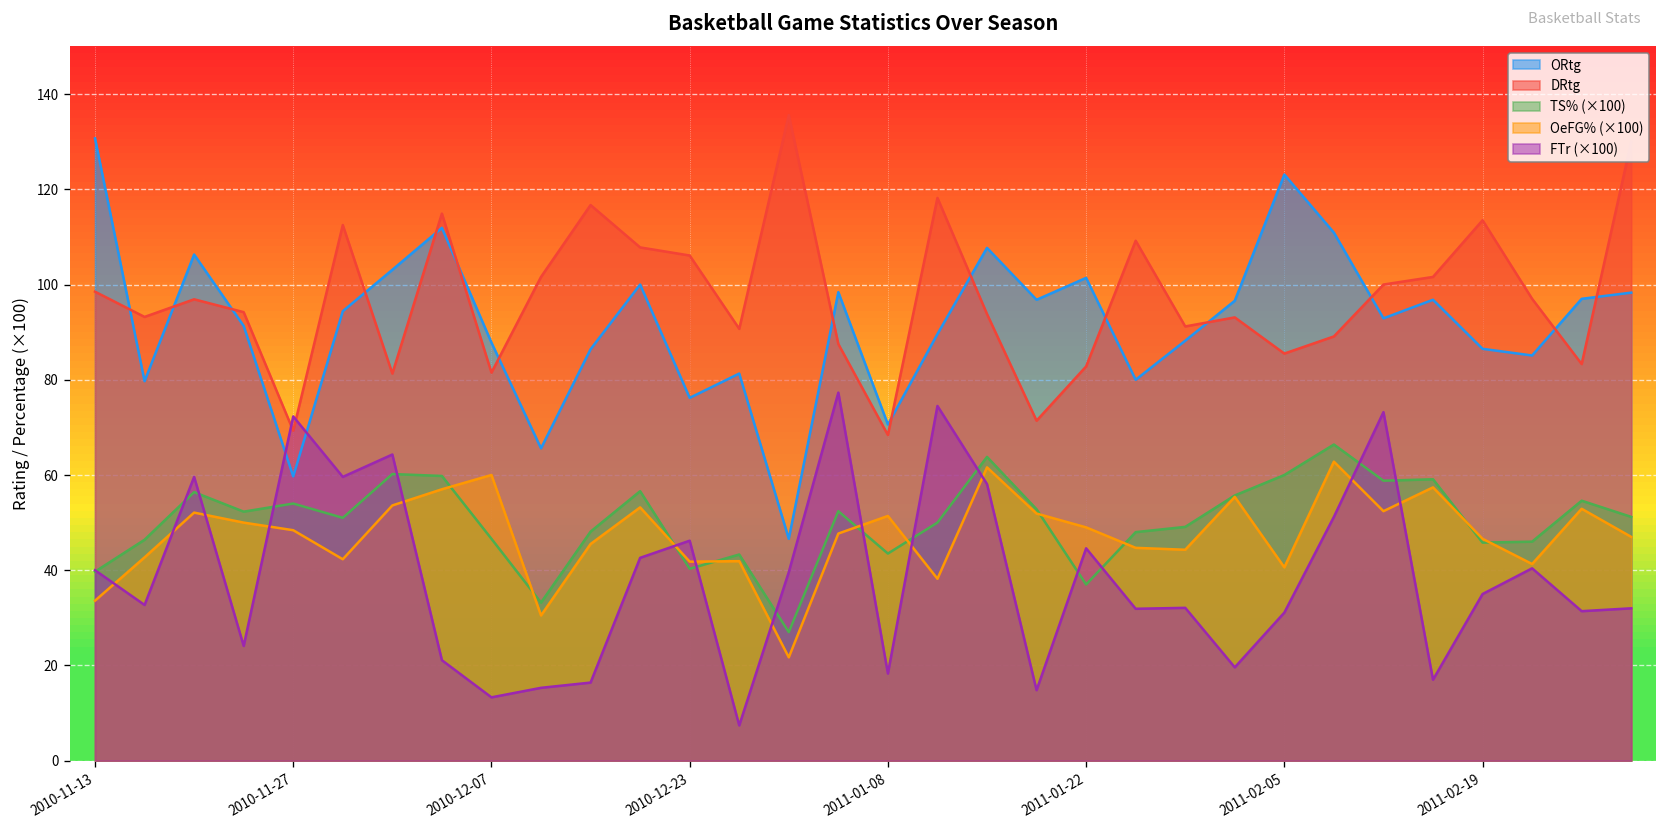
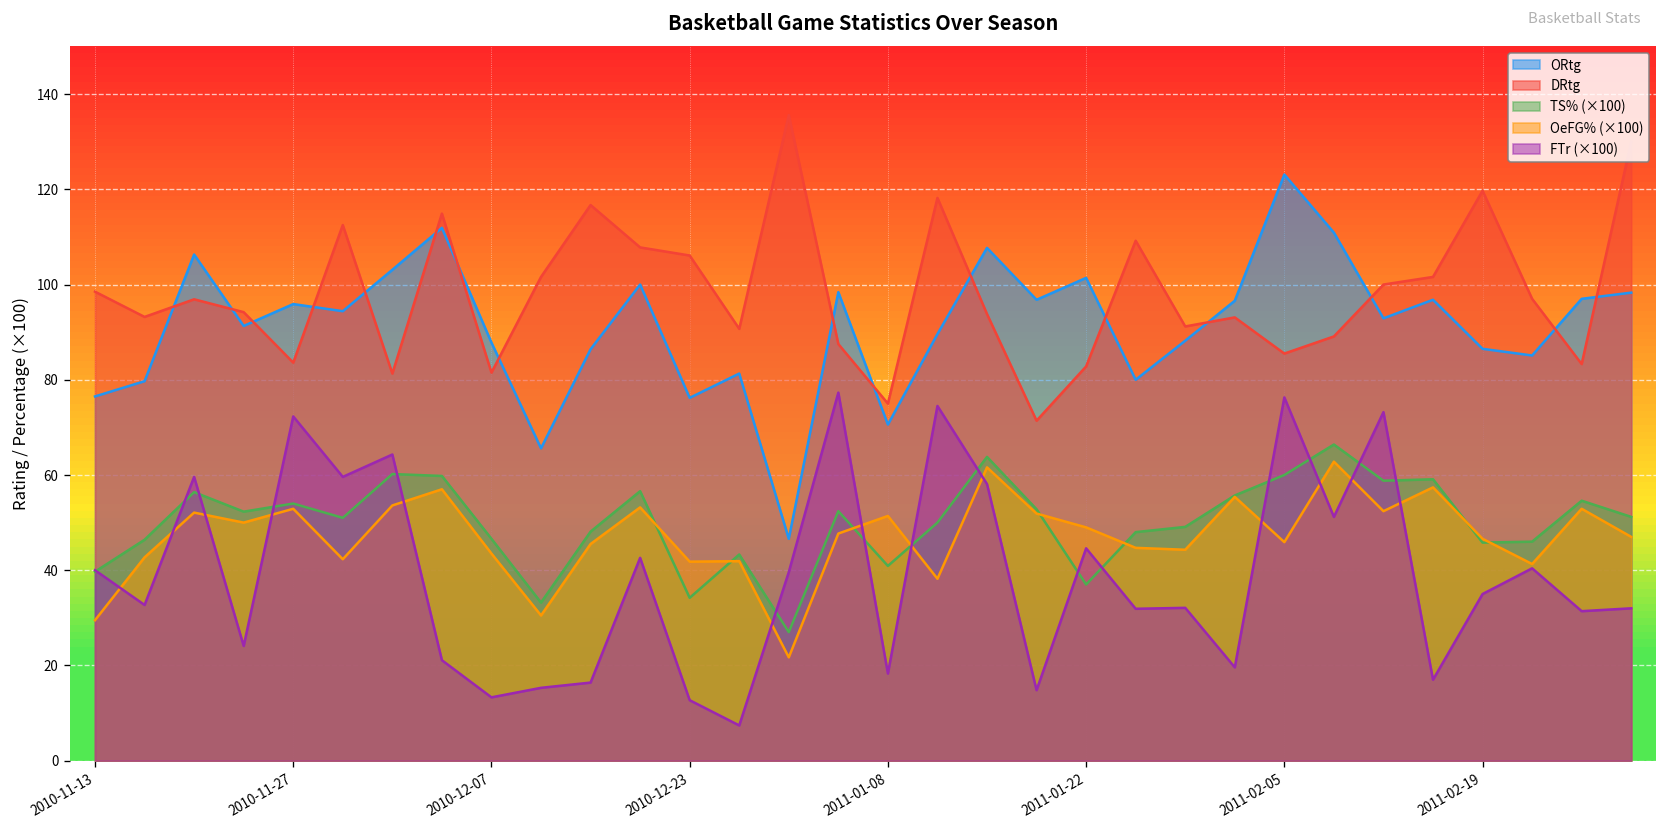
  {
    "ORtg": {
-     "2010-11-13": 131,
-     "2010-11-27": 60,
+     "2010-11-13": 77,
+     "2010-11-27": 96,
      "2010-12-07": 88,
      "2010-12-23": 76,
      "2011-01-08": 71,
      "2011-01-22": 101,
      "2011-02-05": 123,
      "2011-02-19": 87
    },
    "DRtg": {
      "2010-11-13": 99,
-     "2010-11-27": 69,
+     "2010-11-27": 84,
      "2010-12-07": 82,
      "2010-12-23": 106,
-     "2011-01-08": 68,
+     "2011-01-08": 75,
      "2011-01-22": 83,
      "2011-02-05": 86,
-     "2011-02-19": 114
+     "2011-02-19": 120
    },
    "TS% (×100)": {
      "2010-11-27": 54,
      "2010-12-07": 47,
-     "2010-12-23": 40,
-     "2011-01-08": 44,
+     "2010-12-23": 34,
+     "2011-01-08": 41,
      "2011-01-22": 37,
      "2011-02-05": 60,
      "2011-02-19": 46
    },
    "OeFG% (×100)": {
-     "2010-11-13": 34,
-     "2010-11-27": 48,
-     "2010-12-07": 60,
+     "2010-11-13": 30,
+     "2010-11-27": 53,
+     "2010-12-07": 44,
      "2010-12-23": 42,
      "2011-01-08": 51,
      "2011-01-22": 49,
-     "2011-02-05": 41,
+     "2011-02-05": 46,
      "2011-02-19": 47
    },
    "FTr (×100)": {
      "2010-11-27": 72,
      "2010-12-07": 13,
-     "2010-12-23": 46,
+     "2010-12-23": 13,
      "2011-01-08": 18,
      "2011-01-22": 45,
-     "2011-02-05": 31,
+     "2011-02-05": 76,
      "2011-02-19": 35
    }
  }
